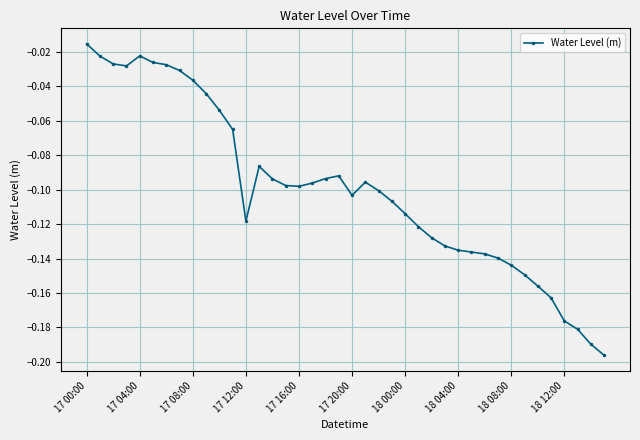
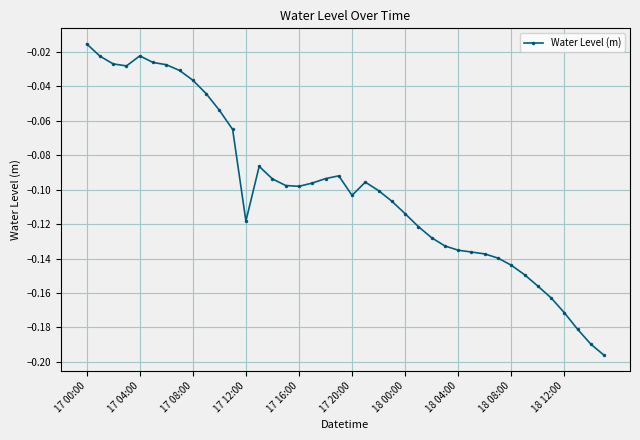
  {
    "17 00:00": -0.015,
    "17 04:00": -0.022,
    "17 08:00": -0.036,
    "17 12:00": -0.118,
    "17 16:00": -0.098,
    "17 20:00": -0.103,
    "18 00:00": -0.114,
    "18 04:00": -0.135,
    "18 08:00": -0.144,
-   "18 12:00": -0.176
+   "18 12:00": -0.171
  }
